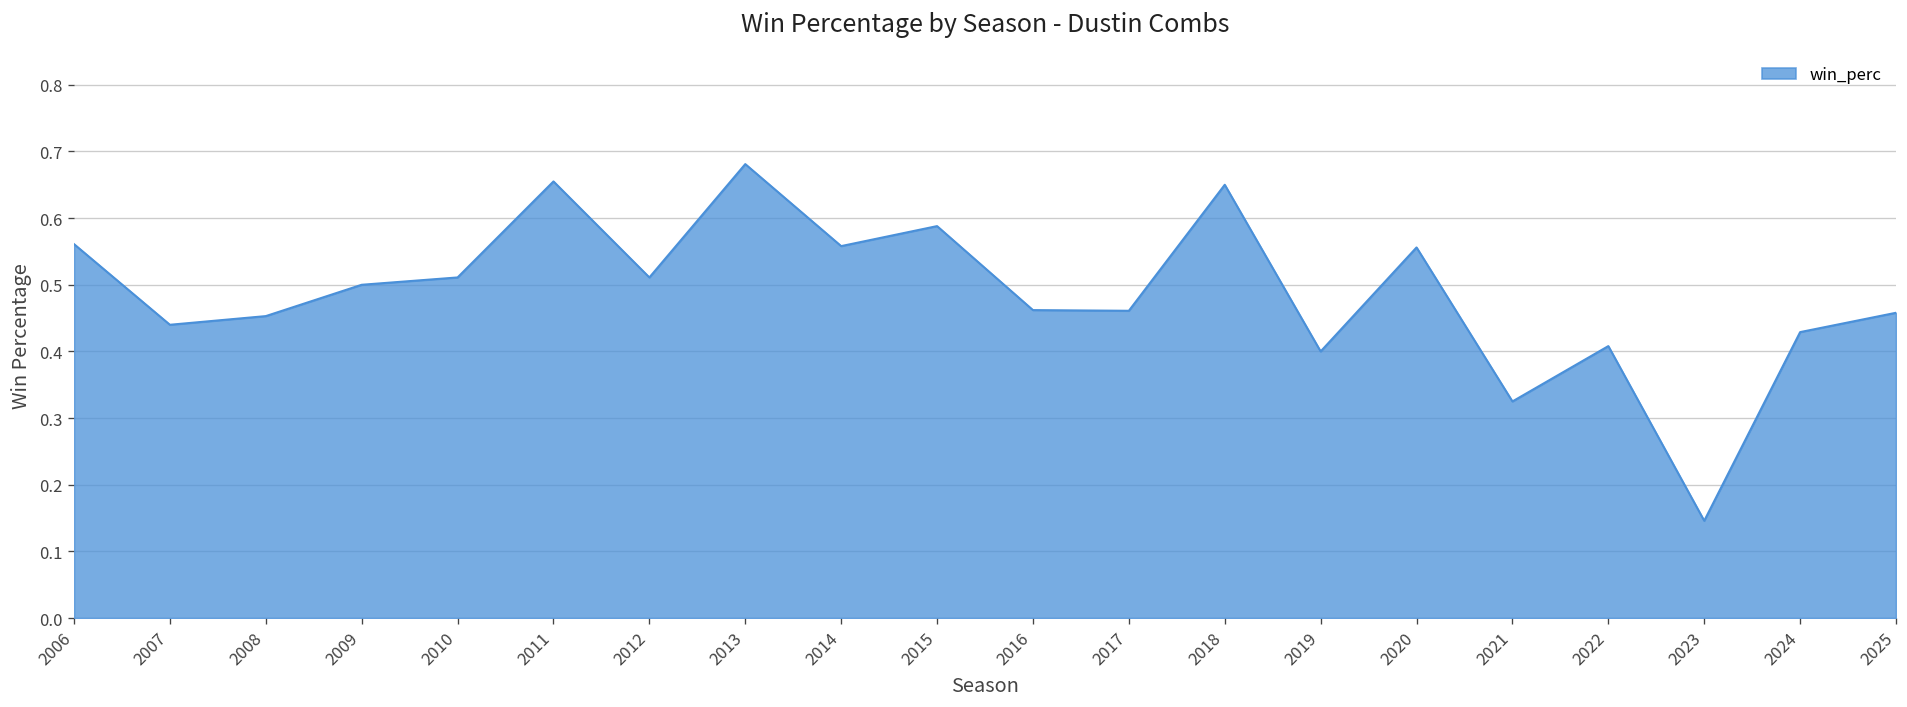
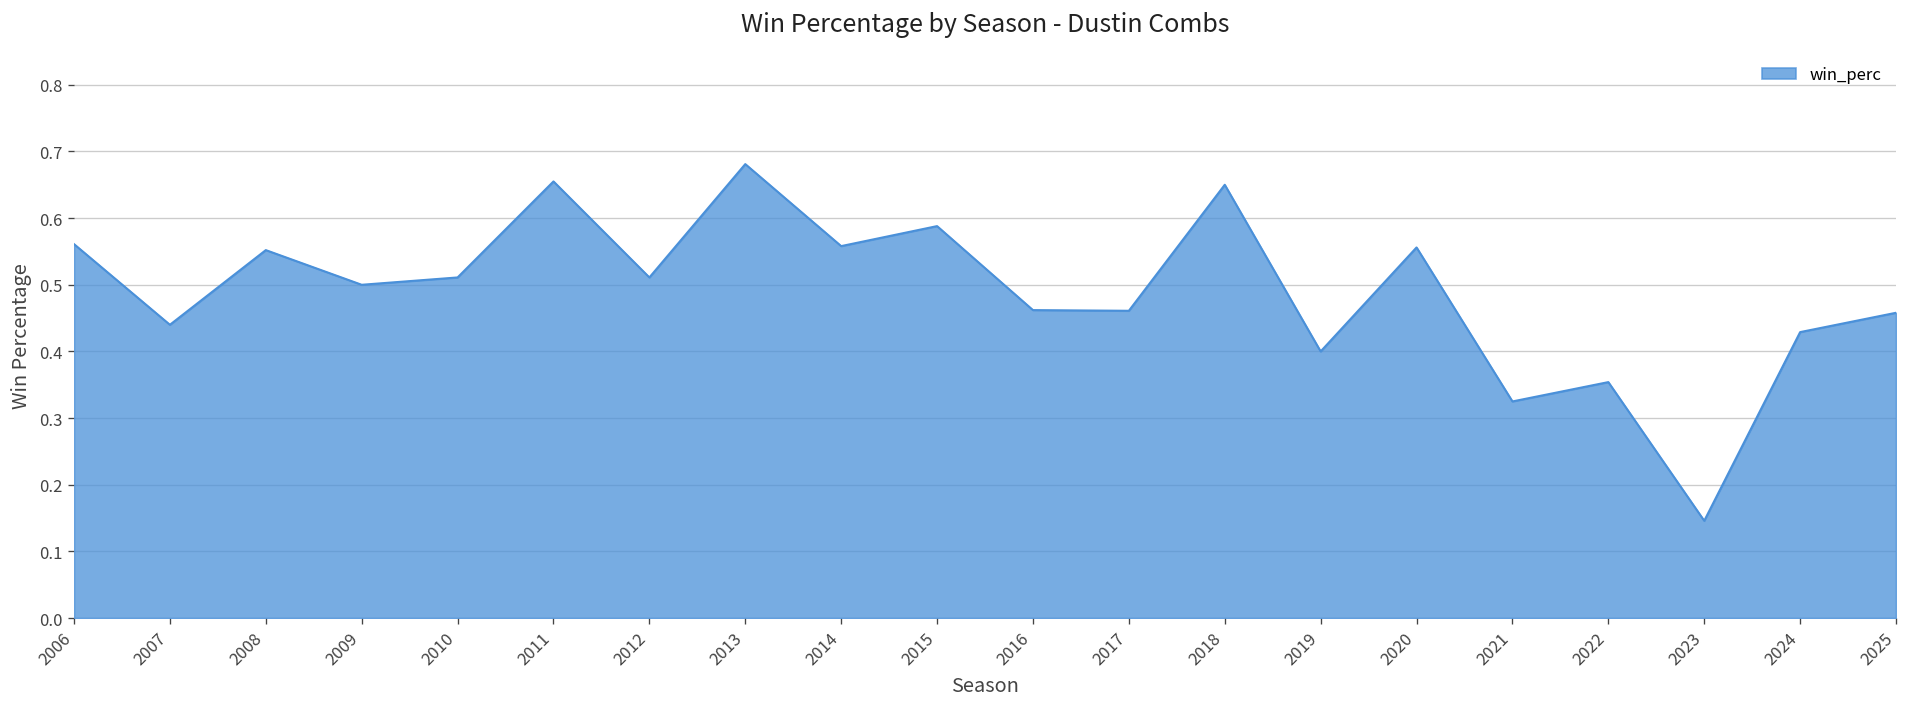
  {
    "2006": 0.56,
    "2007": 0.44,
-   "2008": 0.45,
+   "2008": 0.55,
    "2009": 0.50,
    "2010": 0.51,
    "2011": 0.66,
    "2012": 0.51,
    "2013": 0.68,
    "2014": 0.56,
    "2015": 0.59,
    "2016": 0.46,
    "2017": 0.46,
    "2018": 0.65,
    "2019": 0.40,
    "2020": 0.56,
    "2021": 0.33,
-   "2022": 0.41,
+   "2022": 0.35,
    "2023": 0.15,
    "2024": 0.43,
    "2025": 0.46
  }
